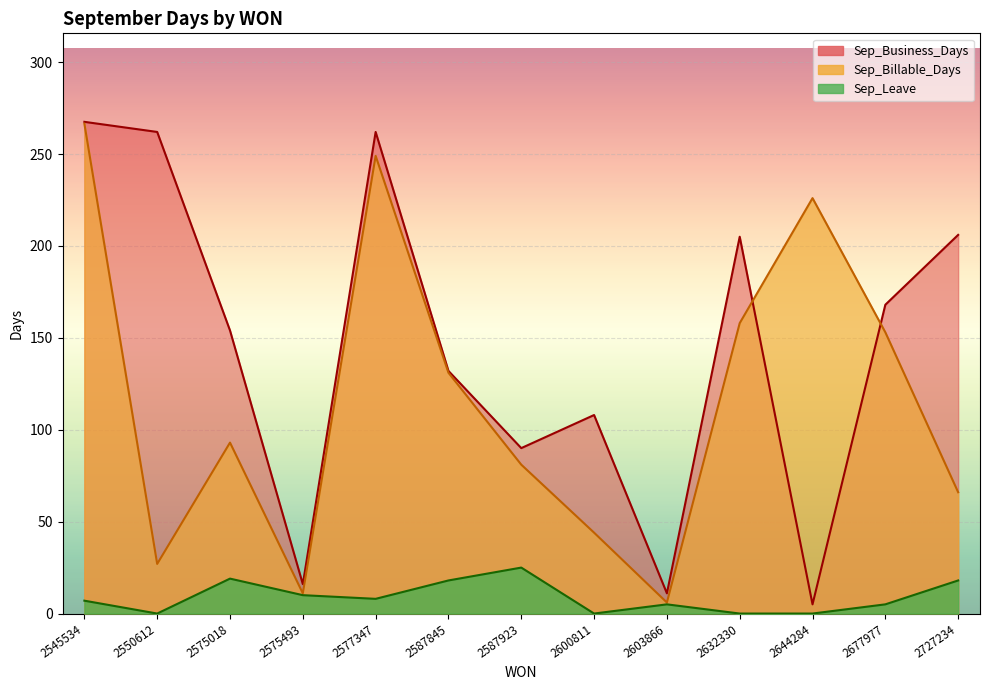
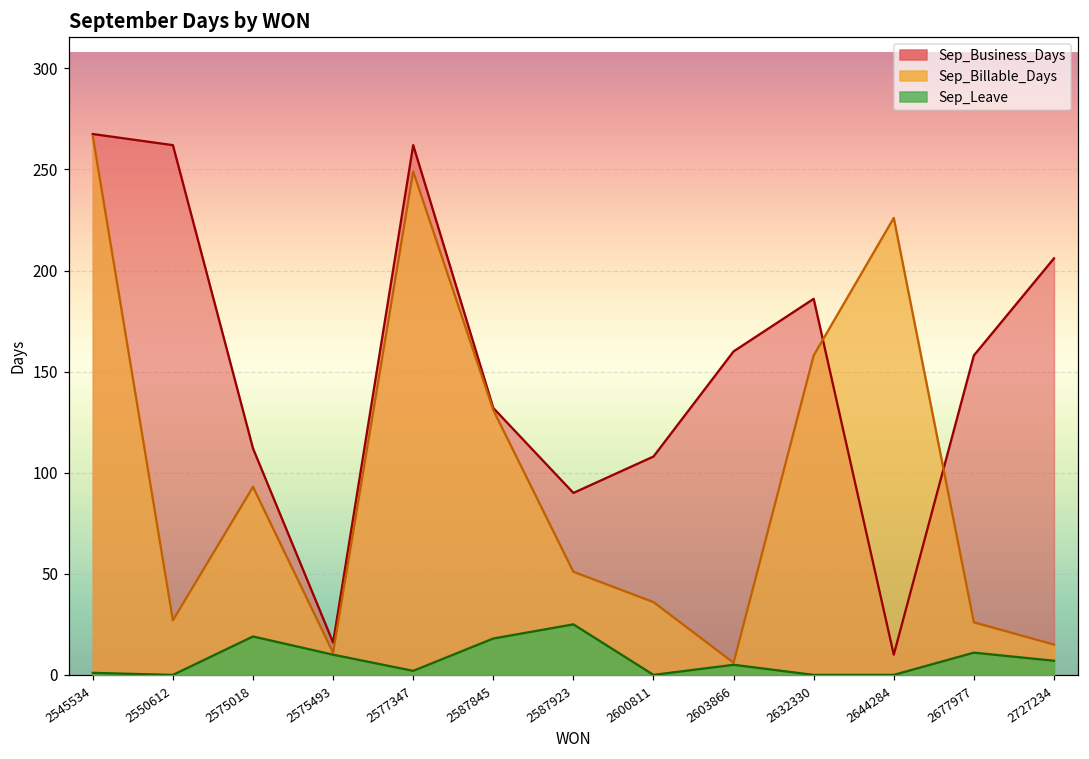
  {
    "Sep_Business_Days": {
      "2550612": 262,
-     "2575018": 154,
+     "2575018": 112,
      "2575493": 16,
      "2577347": 262,
      "2587923": 90,
      "2600811": 108,
-     "2603866": 11,
-     "2632330": 205,
-     "2644284": 5,
-     "2677977": 168,
+     "2603866": 160,
+     "2632330": 186,
+     "2644284": 10,
+     "2677977": 158,
      "2727234": 206
    },
    "Sep_Billable_Days": {
      "2550612": 27,
      "2575018": 93,
      "2577347": 249,
-     "2587923": 81,
-     "2600811": 44,
+     "2587923": 51,
+     "2600811": 36,
      "2632330": 158,
      "2644284": 226,
-     "2677977": 153,
-     "2727234": 66
+     "2677977": 26,
+     "2727234": 15
    },
    "Sep_Leave": {
-     "2545534": 7,
+     "2545534": 1,
      "2550612": 0,
      "2575018": 19,
-     "2577347": 8,
+     "2577347": 2,
      "2587845": 18,
      "2587923": 25,
      "2600811": 0,
      "2632330": 0,
      "2644284": 0,
-     "2677977": 5,
-     "2727234": 18
+     "2677977": 11,
+     "2727234": 7
    }
  }
